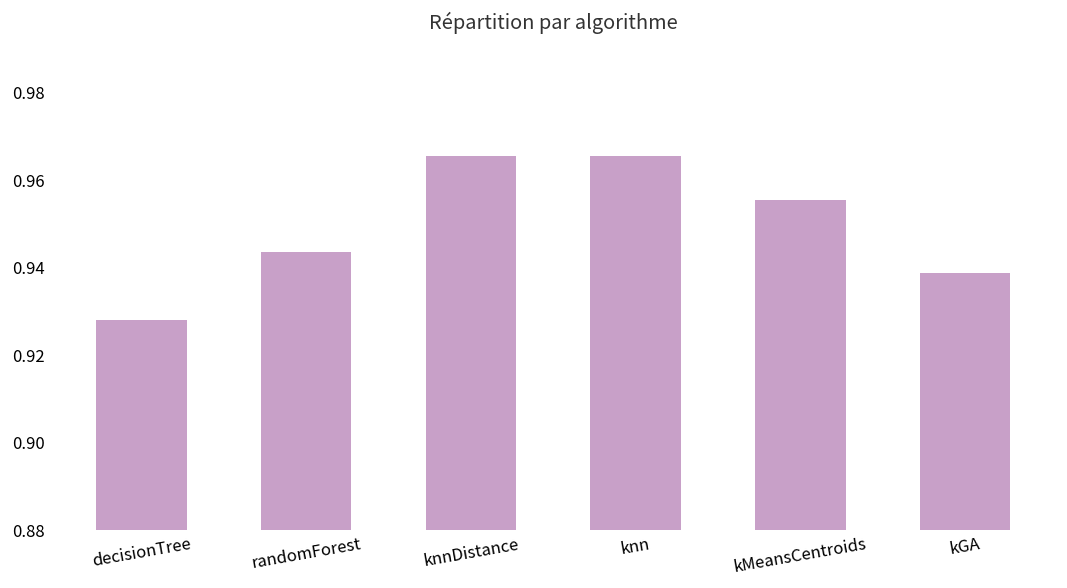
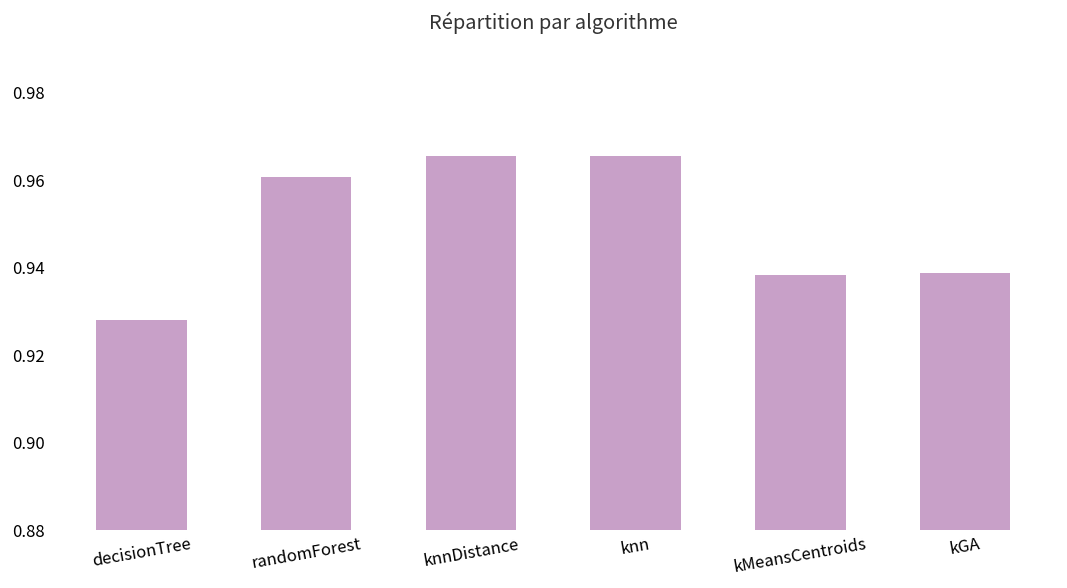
  {
    "decisionTree": 0.928,
-   "randomForest": 0.944,
+   "randomForest": 0.961,
    "knnDistance": 0.965,
    "knn": 0.965,
-   "kMeansCentroids": 0.955,
+   "kMeansCentroids": 0.938,
    "kGA": 0.939
  }
